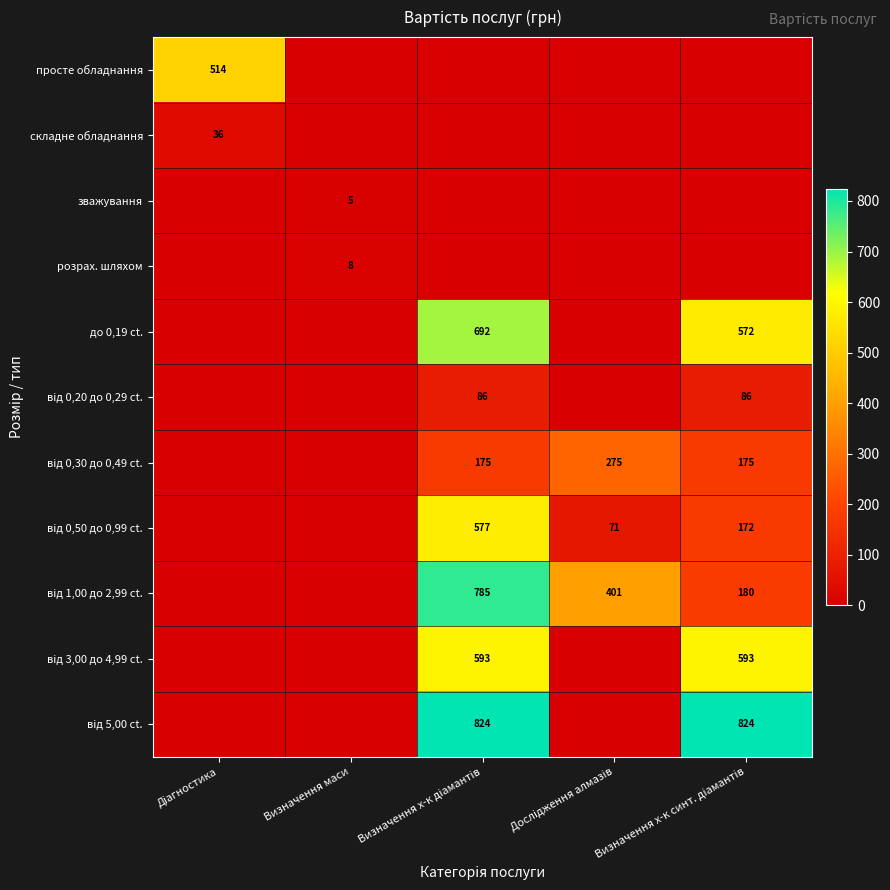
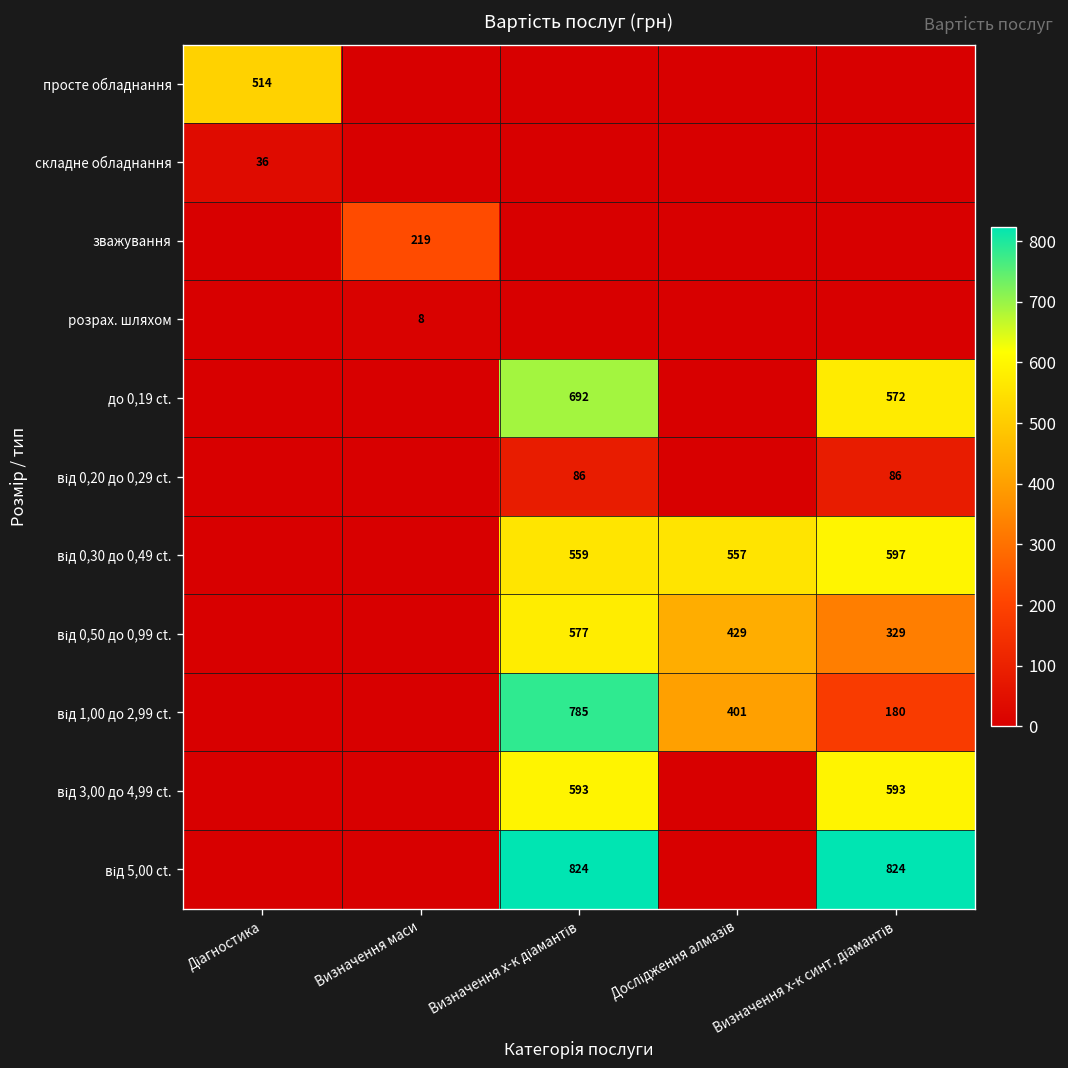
  {
    "просте обладнання": {
      "Діагностика": 514
    },
    "складне обладнання": {
      "Діагностика": 36
    },
    "зважування": {
-     "Визначення маси": 5
+     "Визначення маси": 219
    },
    "розрах. шляхом": {
      "Визначення маси": 8
    },
    "до 0,19 ct.": {
      "Визначення х-к діамантів": 692,
      "Визначення х-к синт. діамантів": 572
    },
    "від 0,20 до 0,29 ct.": {
      "Визначення х-к діамантів": 86,
      "Визначення х-к синт. діамантів": 86
    },
    "від 0,30 до 0,49 ct.": {
-     "Визначення х-к діамантів": 175,
-     "Дослідження алмазів": 275,
-     "Визначення х-к синт. діамантів": 175
+     "Визначення х-к діамантів": 559,
+     "Дослідження алмазів": 557,
+     "Визначення х-к синт. діамантів": 597
    },
    "від 0,50 до 0,99 ct.": {
      "Визначення х-к діамантів": 577,
-     "Дослідження алмазів": 71,
-     "Визначення х-к синт. діамантів": 172
+     "Дослідження алмазів": 429,
+     "Визначення х-к синт. діамантів": 329
    },
    "від 1,00 до 2,99 ct.": {
      "Визначення х-к діамантів": 785,
      "Дослідження алмазів": 401,
      "Визначення х-к синт. діамантів": 180
    },
    "від 3,00 до 4,99 ct.": {
      "Визначення х-к діамантів": 593,
      "Визначення х-к синт. діамантів": 593
    },
    "від 5,00 ct.": {
      "Визначення х-к діамантів": 824,
      "Визначення х-к синт. діамантів": 824
    }
  }
